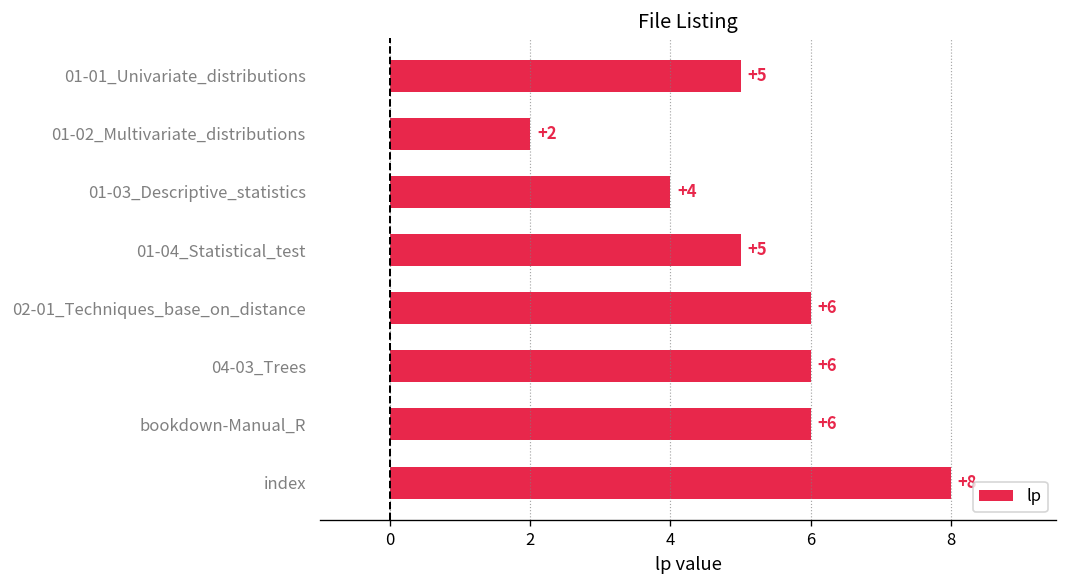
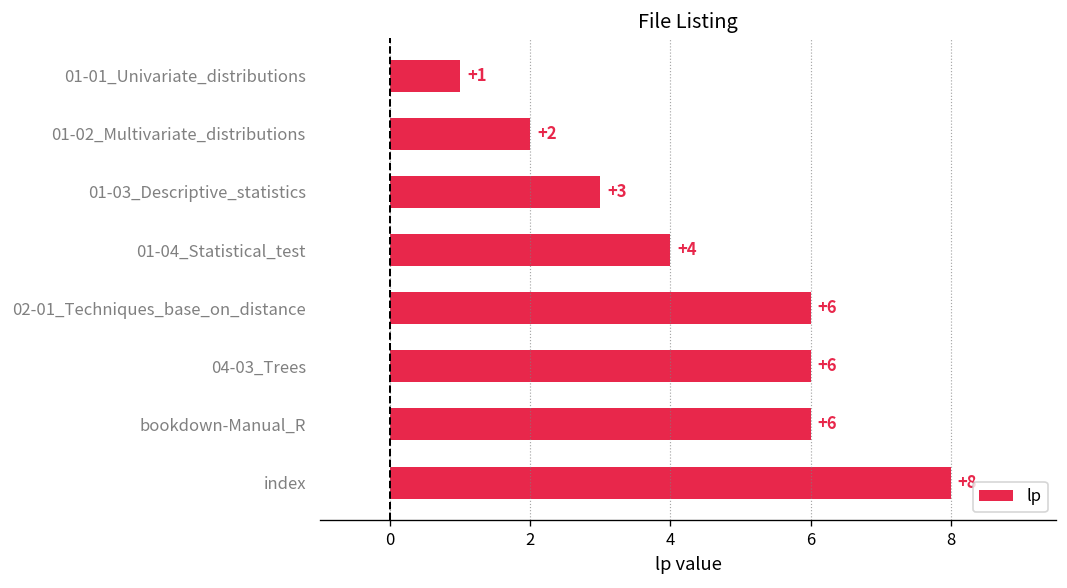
  {
-   "01-01_Univariate_distributions": "+5",
+   "01-01_Univariate_distributions": "+1",
    "01-02_Multivariate_distributions": "+2",
-   "01-03_Descriptive_statistics": "+4",
-   "01-04_Statistical_test": "+5",
+   "01-03_Descriptive_statistics": "+3",
+   "01-04_Statistical_test": "+4",
    "02-01_Techniques_base_on_distance": "+6",
    "04-03_Trees": "+6",
    "bookdown-Manual_R": "+6"
  }
